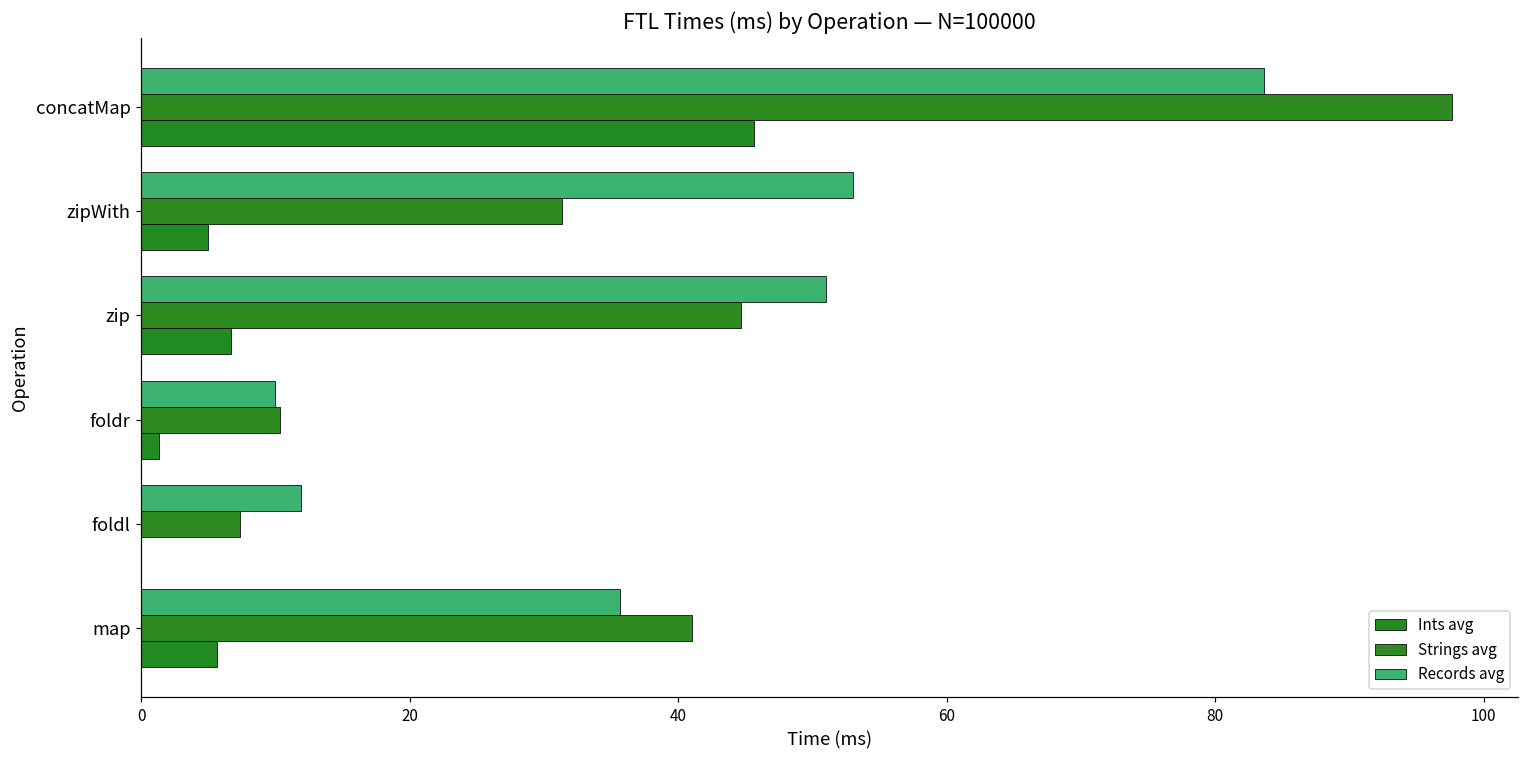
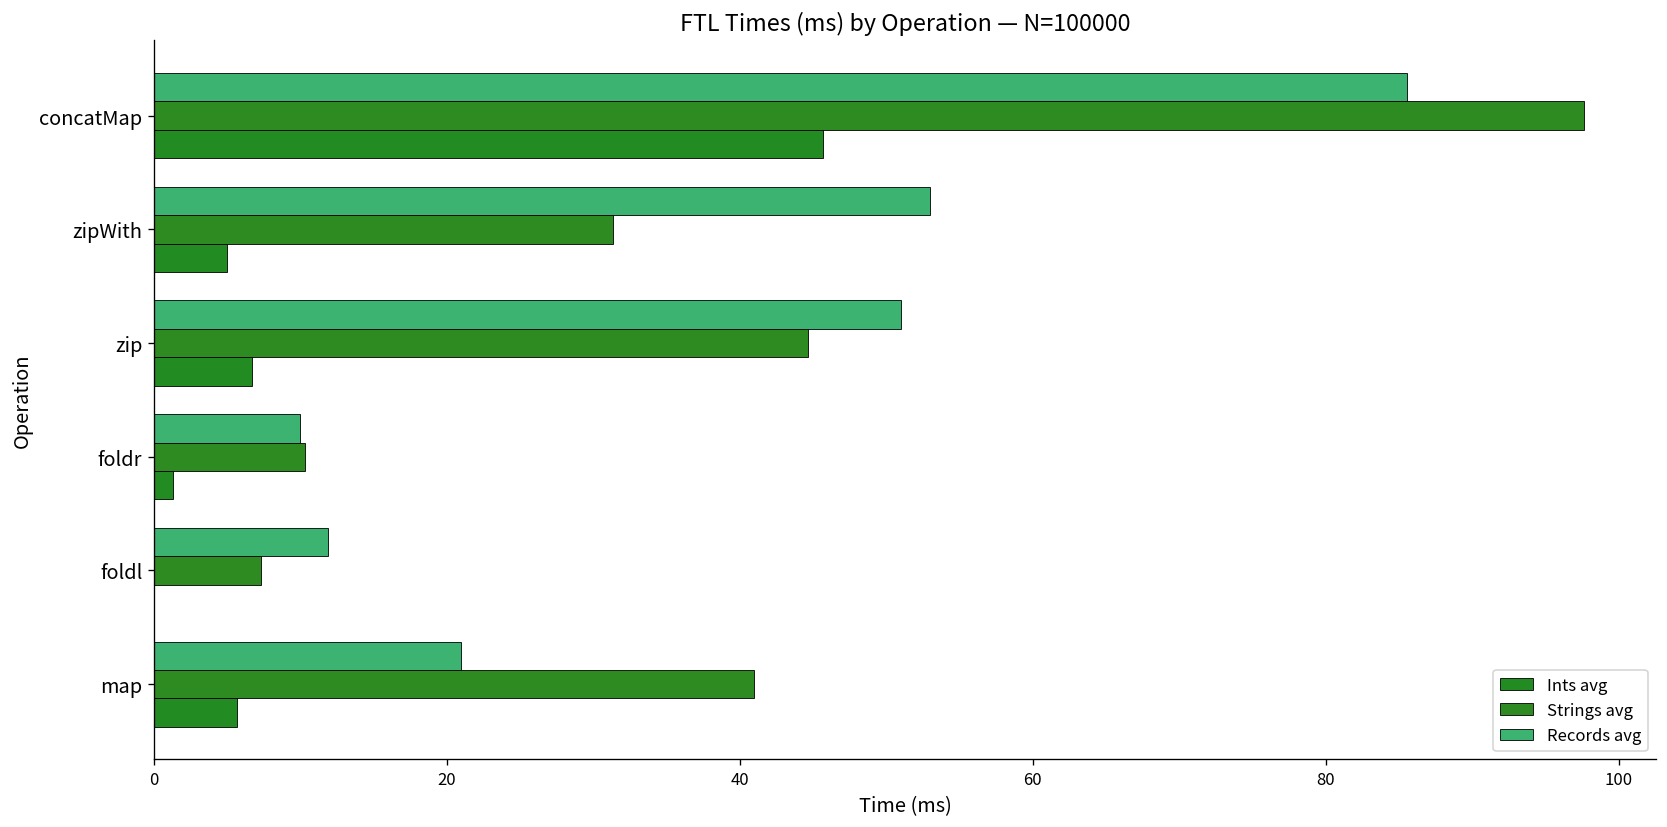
  {
    "Records avg": {
-     "concatMap": 83.7,
+     "concatMap": 85.5,
      "zipWith": 53.0,
      "zip": 51.0,
      "foldr": 10.0,
      "foldl": 11.9,
-     "map": 35.7
+     "map": 21.0
    }
  }
